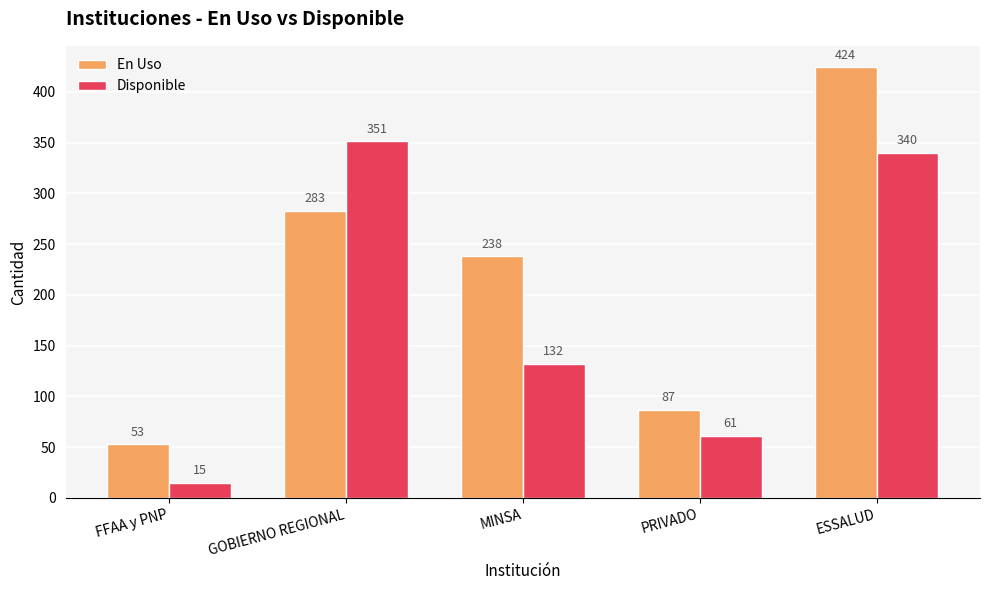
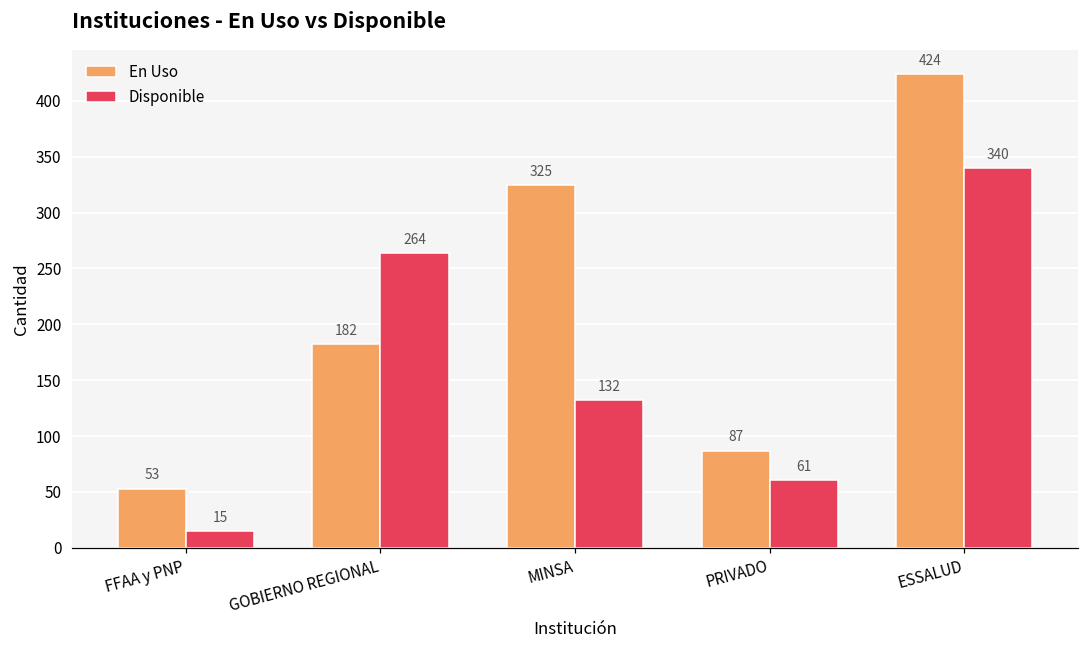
  {
    "En Uso": {
      "FFAA y PNP": 53,
-     "GOBIERNO REGIONAL": 283,
-     "MINSA": 238,
+     "GOBIERNO REGIONAL": 182,
+     "MINSA": 325,
      "PRIVADO": 87,
      "ESSALUD": 424
    },
    "Disponible": {
      "FFAA y PNP": 15,
-     "GOBIERNO REGIONAL": 351,
+     "GOBIERNO REGIONAL": 264,
      "MINSA": 132,
      "PRIVADO": 61,
      "ESSALUD": 340
    }
  }
